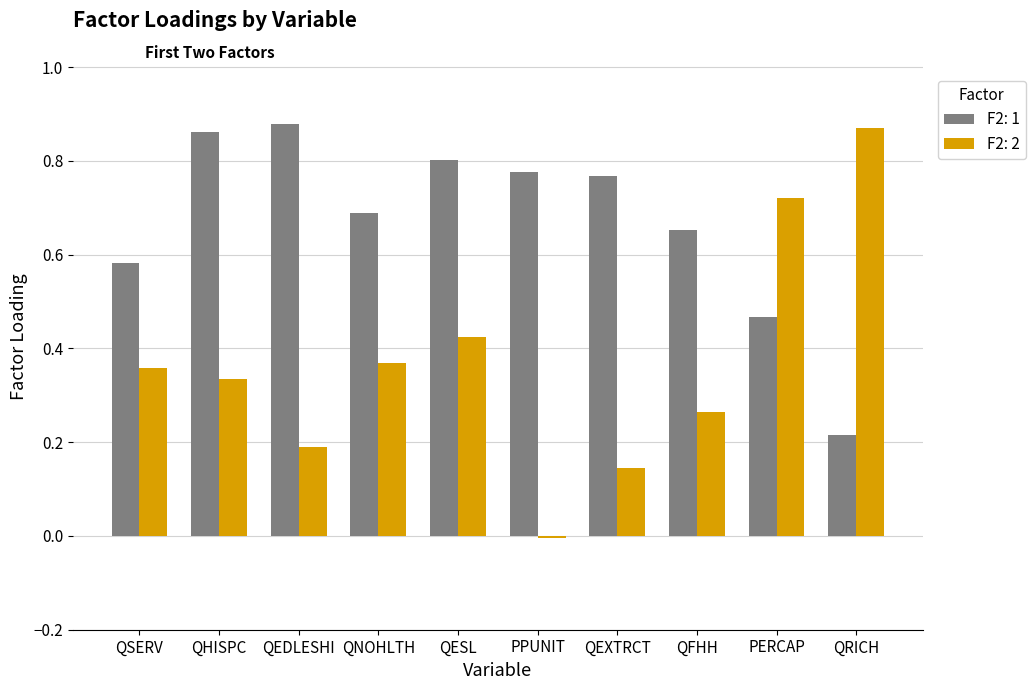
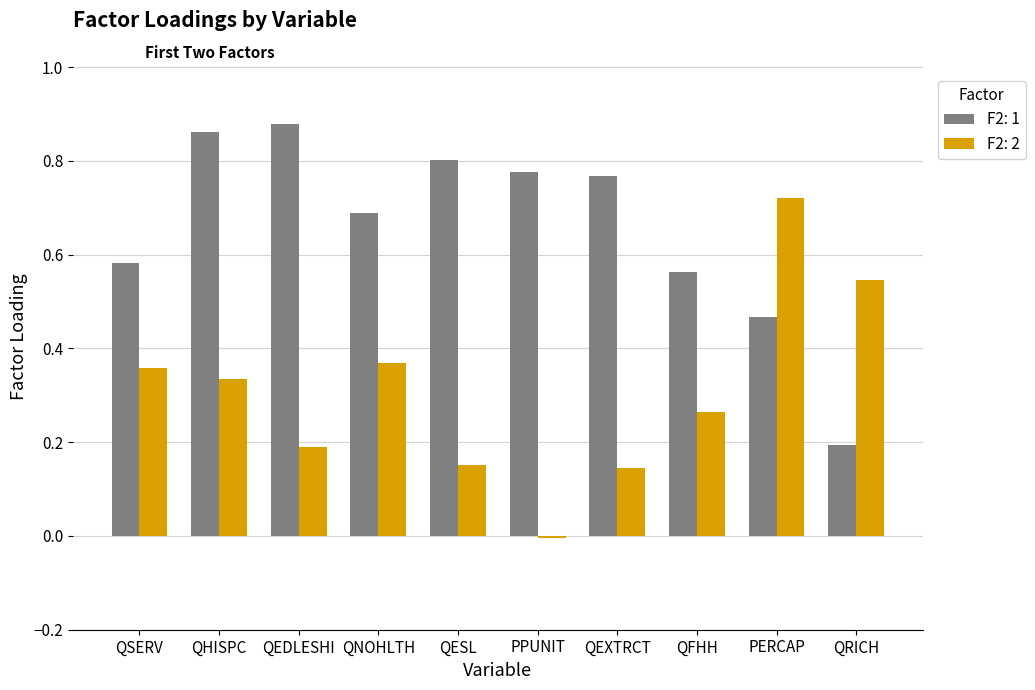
  {
    "F2: 1": {
      "QSERV": 0.58,
      "QHISPC": 0.86,
      "QEDLESHI": 0.88,
      "QNOHLTH": 0.69,
      "QESL": 0.80,
      "PPUNIT": 0.78,
      "QEXTRCT": 0.77,
-     "QFHH": 0.65,
+     "QFHH": 0.56,
      "PERCAP": 0.47,
-     "QRICH": 0.22
+     "QRICH": 0.19
    },
    "F2: 2": {
      "QSERV": 0.36,
      "QHISPC": 0.33,
      "QEDLESHI": 0.19,
      "QNOHLTH": 0.37,
-     "QESL": 0.42,
+     "QESL": 0.15,
      "QEXTRCT": 0.14,
      "QFHH": 0.26,
      "PERCAP": 0.72,
-     "QRICH": 0.87
+     "QRICH": 0.55
    }
  }
